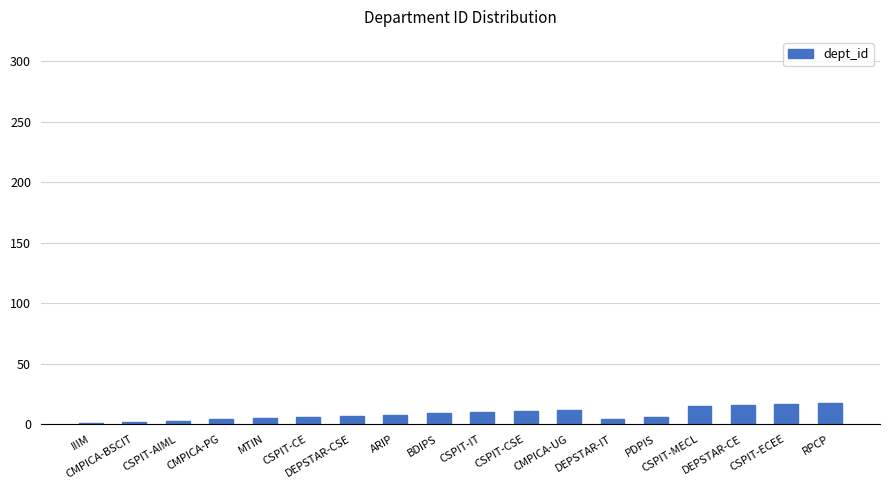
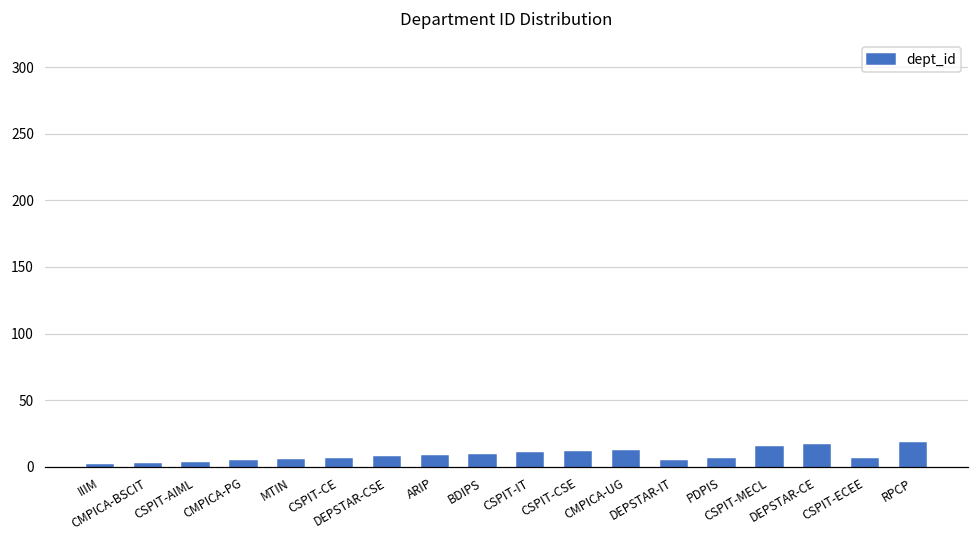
  {
    "CSPIT-AIML": 3,
    "CMPICA-PG": 4,
    "MTIN": 5,
    "CSPIT-CE": 6,
    "DEPSTAR-CSE": 7,
    "ARIP": 8,
    "BDIPS": 9,
    "CSPIT-IT": 10,
    "CSPIT-CSE": 11,
    "CMPICA-UG": 12,
    "DEPSTAR-IT": 4,
    "PDPIS": 6,
    "CSPIT-MECL": 15,
    "DEPSTAR-CE": 16,
-   "CSPIT-ECEE": 17,
+   "CSPIT-ECEE": 6,
    "RPCP": 18
  }
